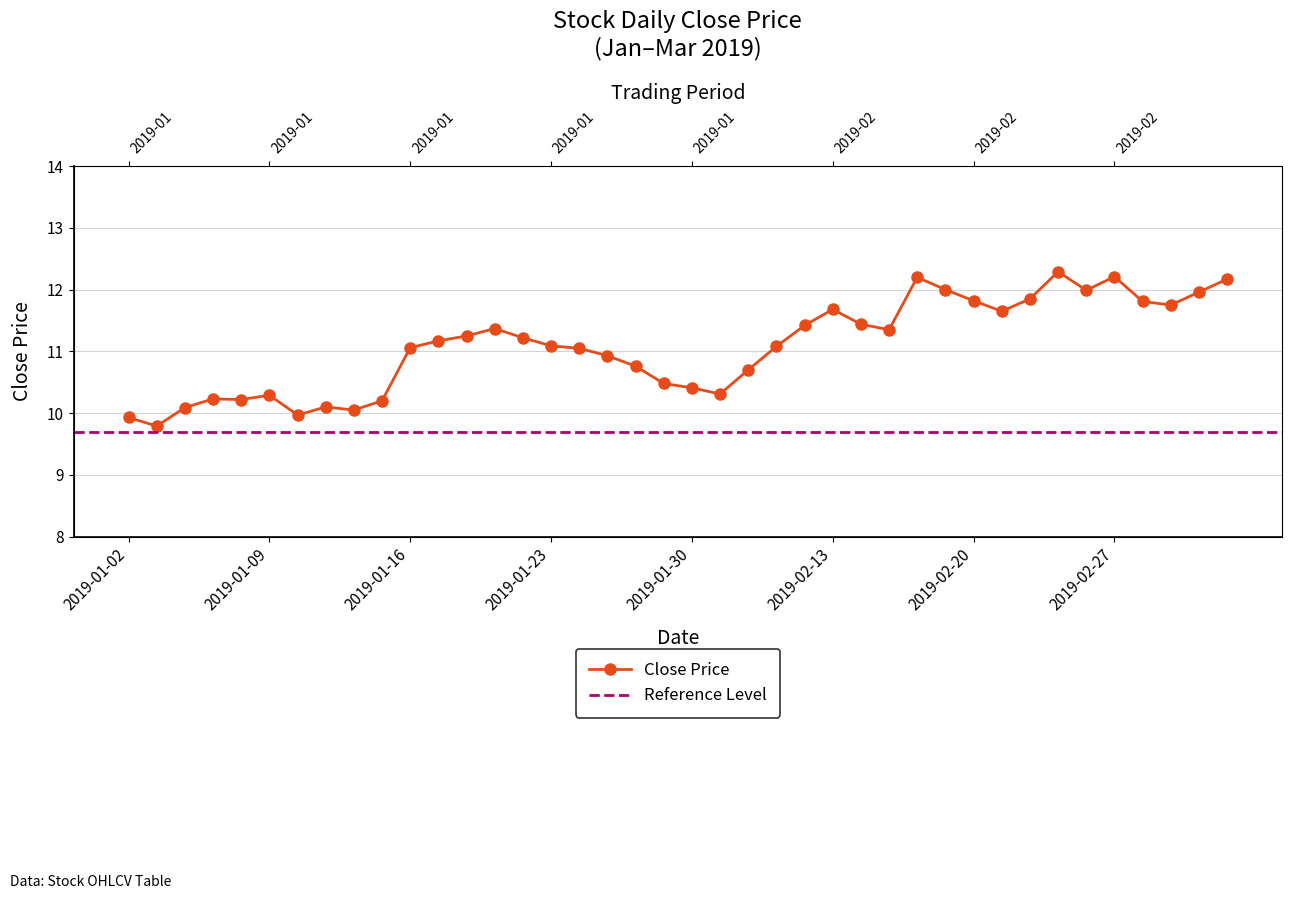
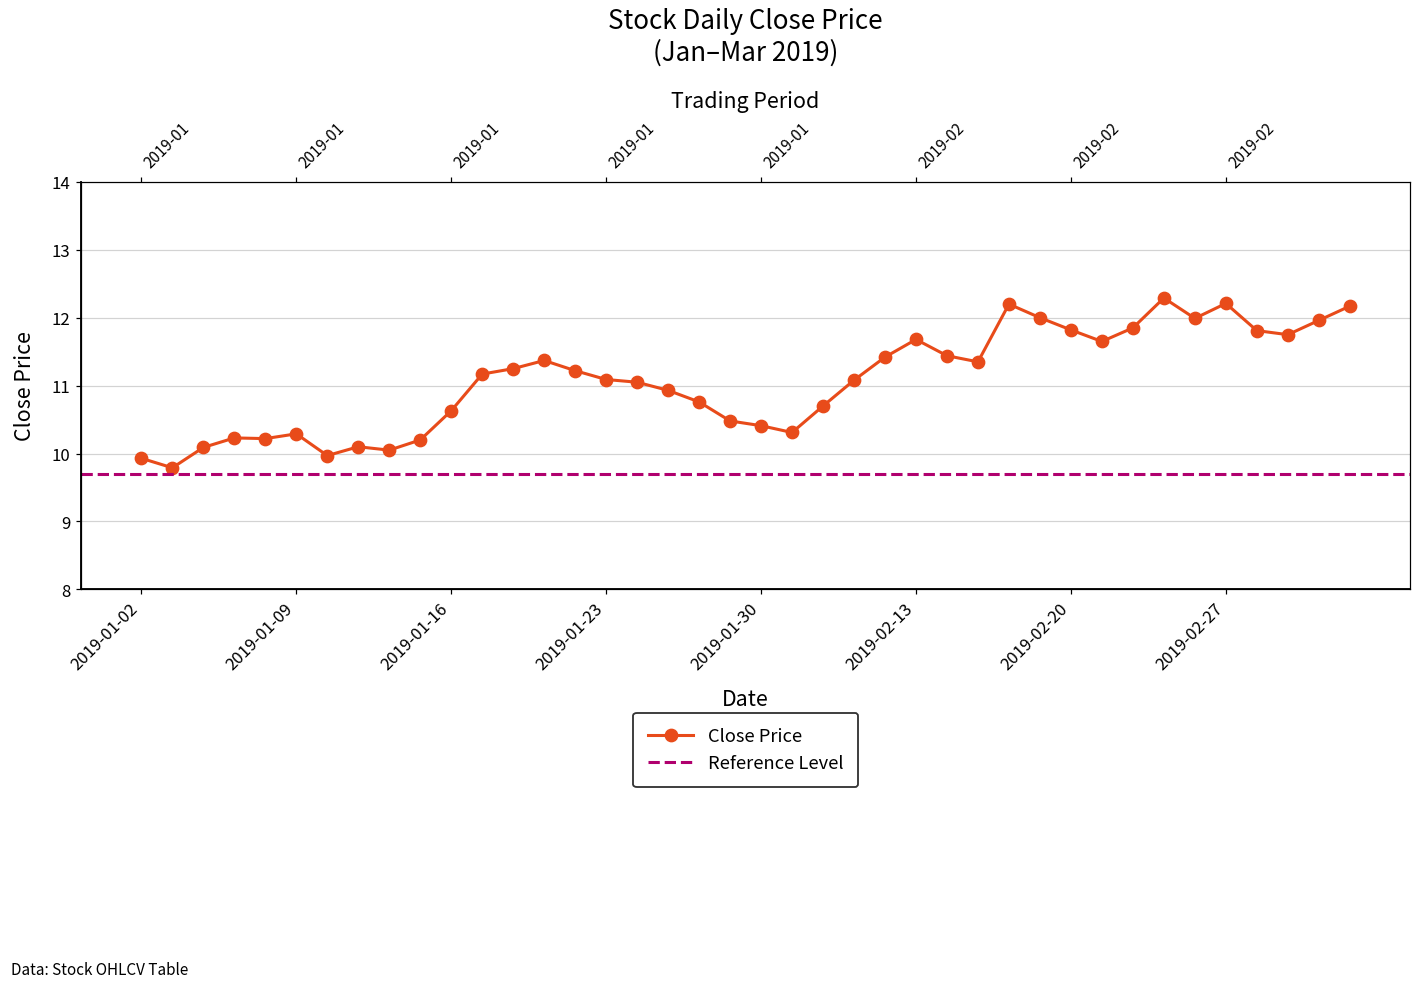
  {
    "2019-01-02": 9.9,
    "2019-01-09": 10.3,
-   "2019-01-16": 11.1,
+   "2019-01-16": 10.6,
    "2019-01-23": 11.1,
    "2019-01-30": 10.4,
    "2019-02-13": 11.7,
    "2019-02-20": 11.8,
    "2019-02-27": 12.2
  }
